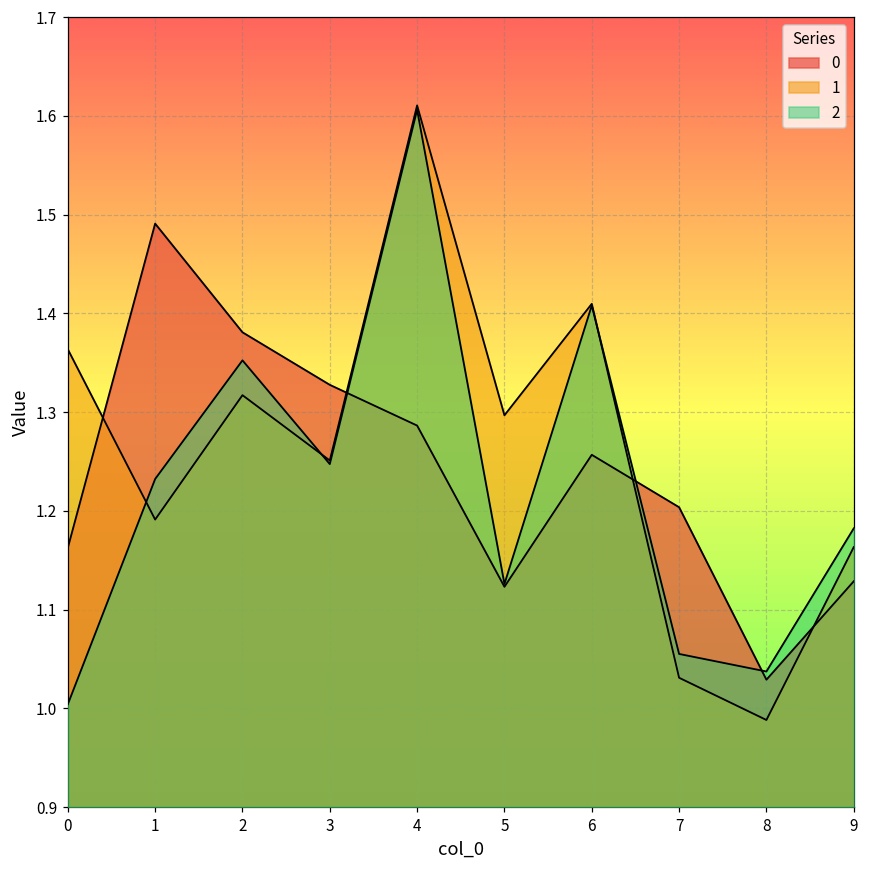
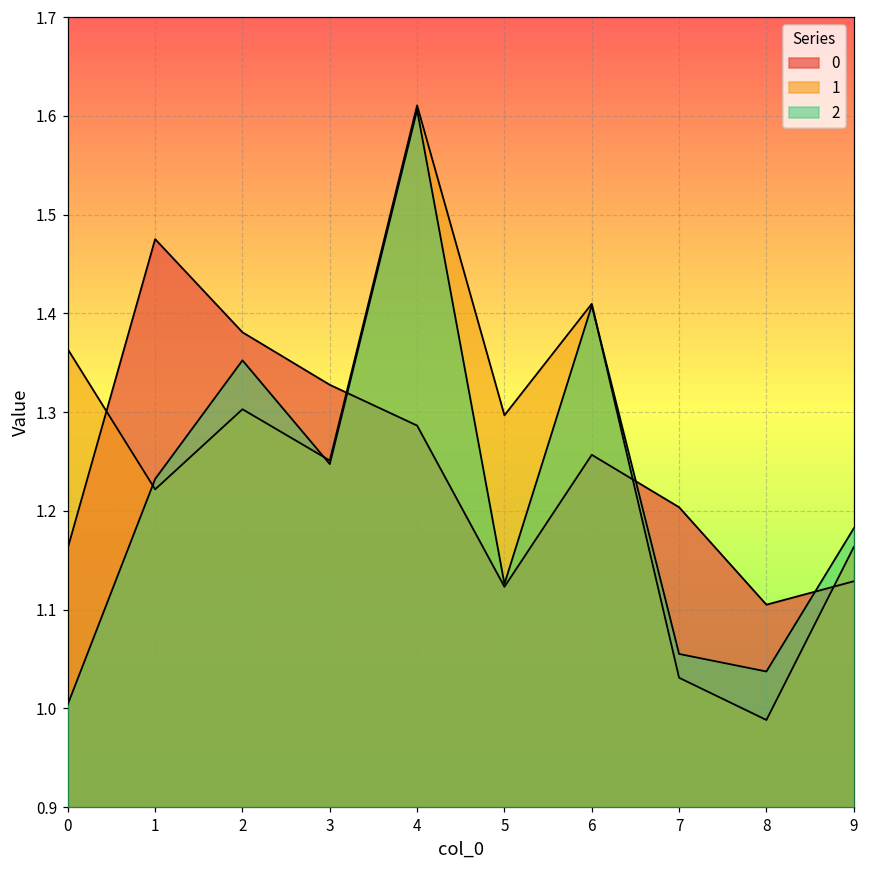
  {
    "0": {
      "0": 1.16,
-     "1": 1.49,
+     "1": 1.48,
      "2": 1.38,
      "3": 1.33,
      "4": 1.29,
      "5": 1.12,
      "6": 1.26,
      "7": 1.20,
-     "8": 1.03,
+     "8": 1.10,
      "9": 1.13
    },
    "1": {
      "0": 1.36,
-     "1": 1.19,
-     "2": 1.32,
+     "1": 1.22,
+     "2": 1.30,
      "3": 1.25,
      "4": 1.61,
      "5": 1.30,
      "7": 1.03,
      "8": 0.99,
      "9": 1.16
    },
    "2": {
      "0": 1.00,
      "1": 1.23,
      "2": 1.35,
      "3": 1.25,
      "4": 1.61,
      "5": 1.13,
      "7": 1.06,
      "8": 1.04,
      "9": 1.18
    }
  }
